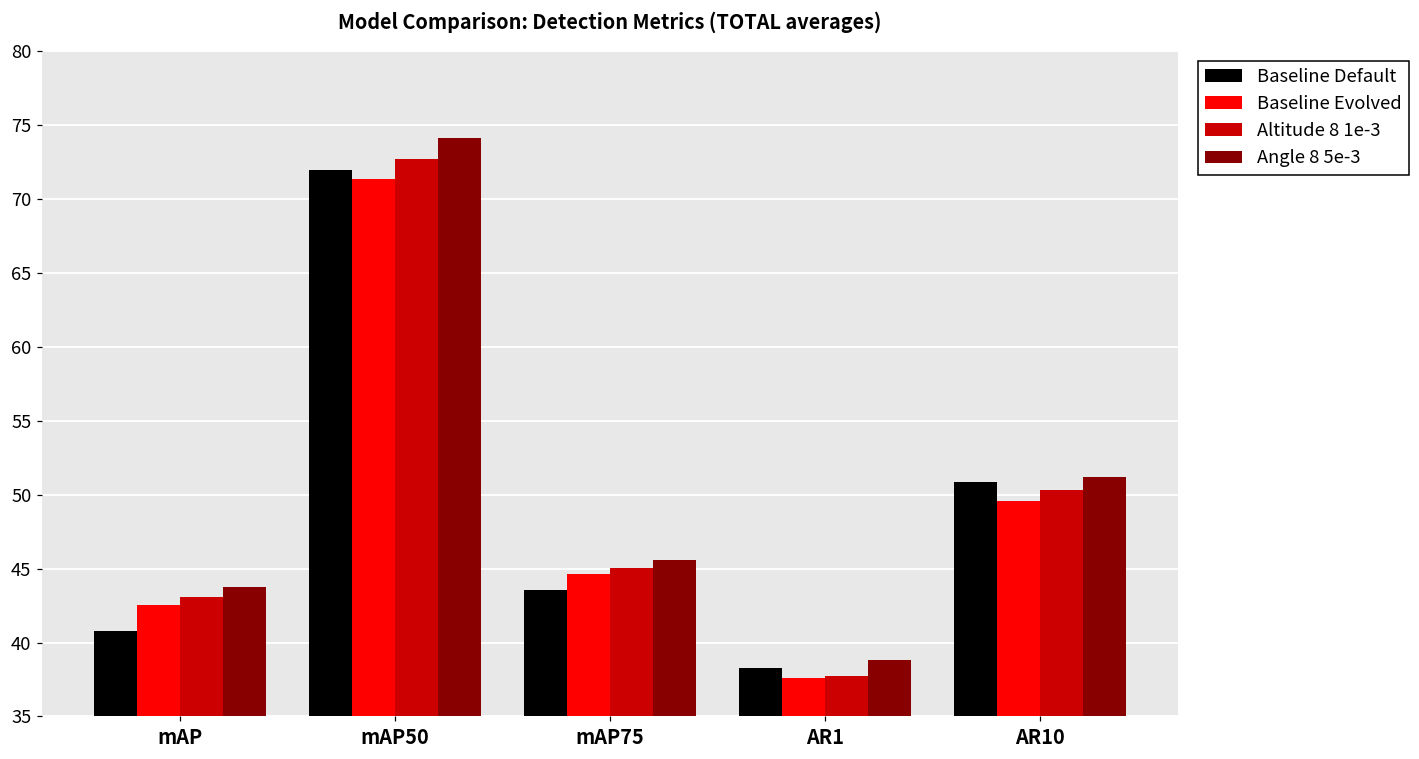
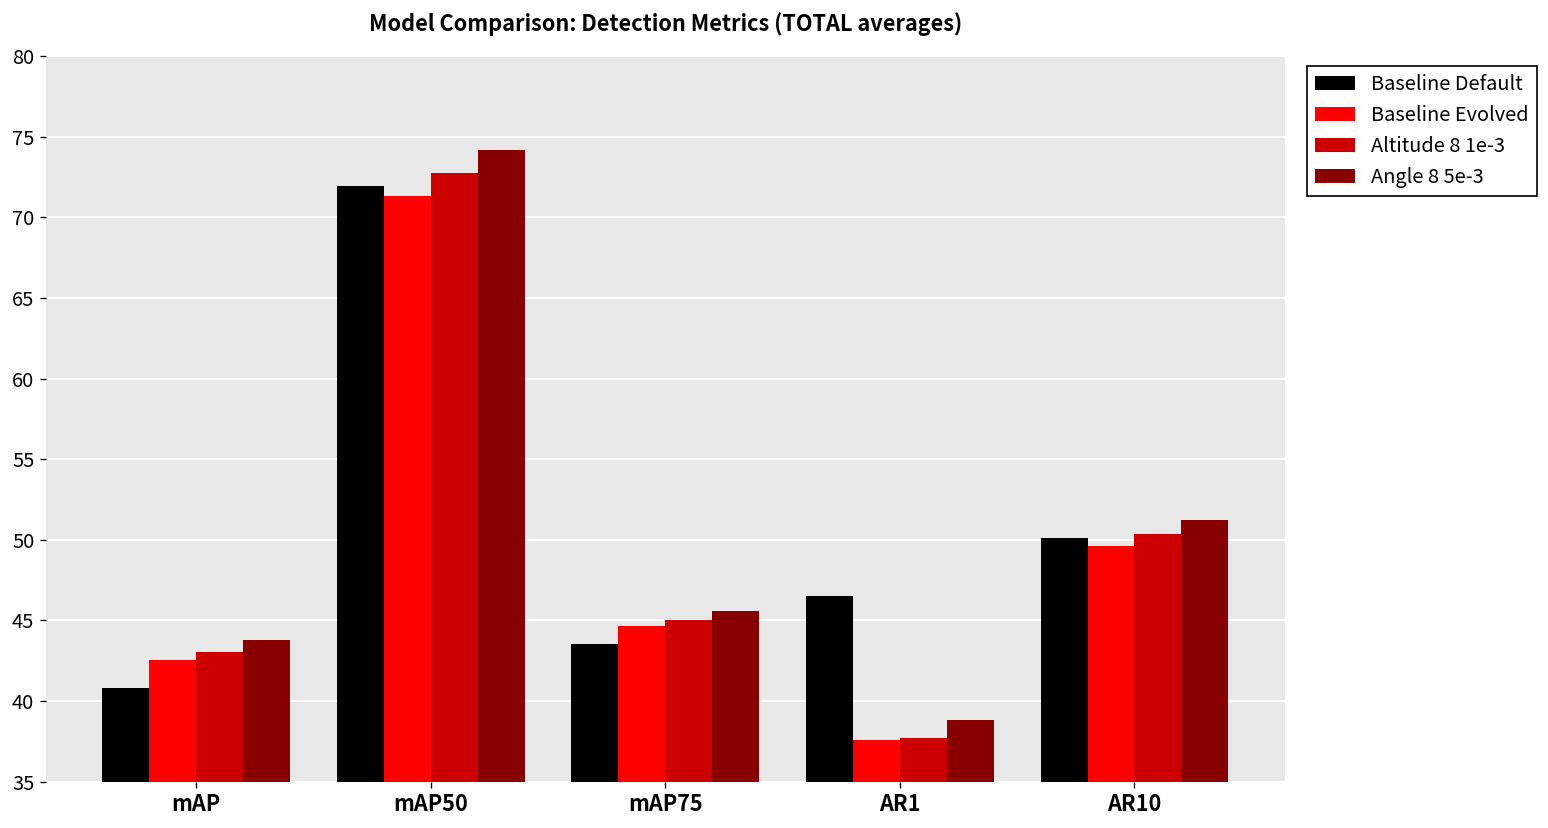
  {
    "Baseline Default": {
      "mAP": 40.8,
      "mAP50": 72.0,
      "mAP75": 43.6,
-     "AR1": 38.3,
-     "AR10": 50.9
+     "AR1": 46.5,
+     "AR10": 50.1
    },
    "Angle 8 5e-3": {
      "mAP": 43.8,
      "mAP50": 74.2,
      "mAP75": 45.6,
      "AR1": 38.8,
      "AR10": 51.2
    }
  }
